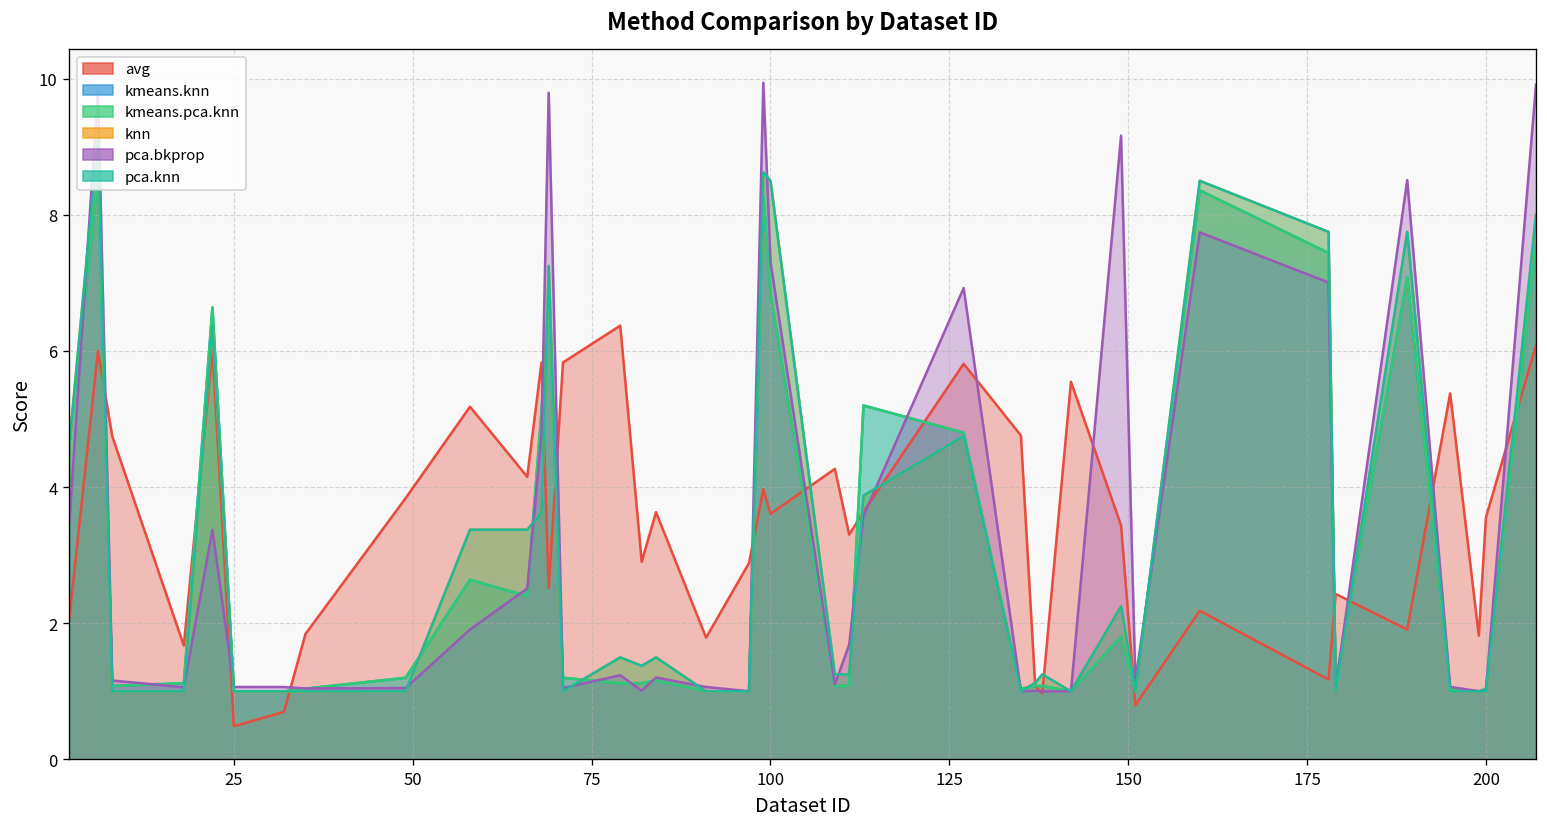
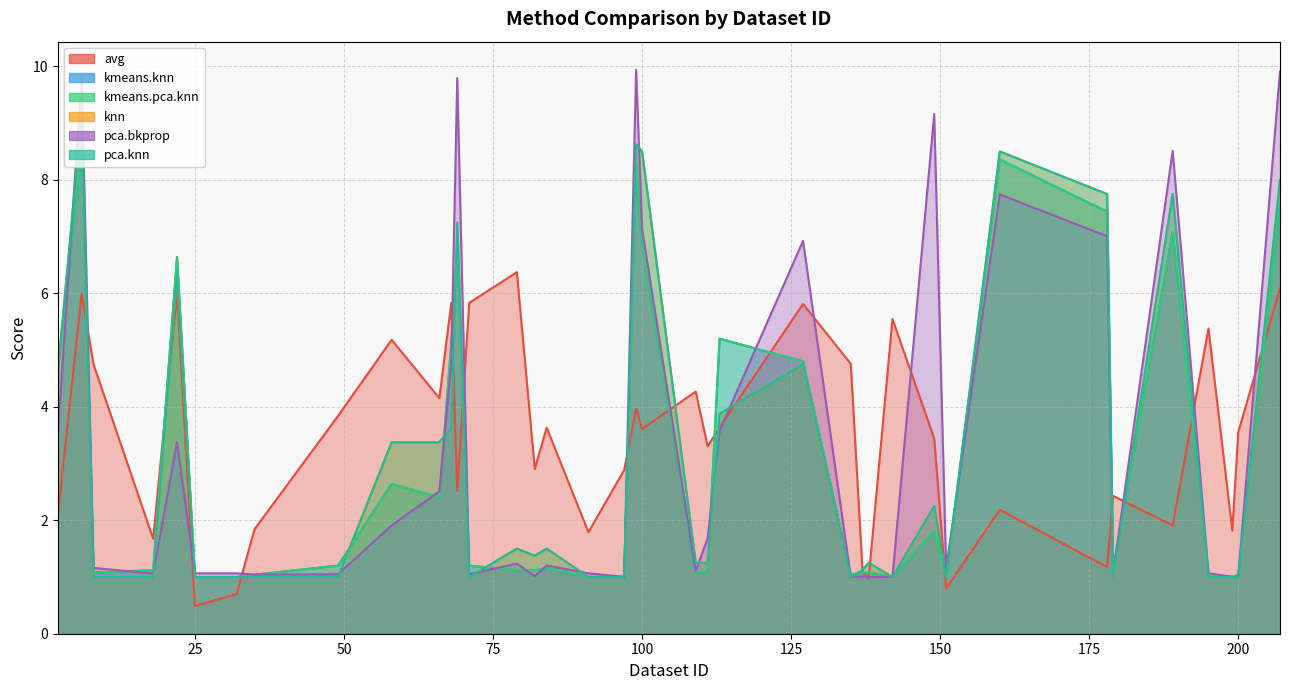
  {
    "avg": {
      "25": 0.5,
      "100": 3.6,
      "200": 3.6
    },
    "pca.bkprop": {
      "25": 1.1,
-     "100": 7.3
+     "100": 7.1
    }
  }
